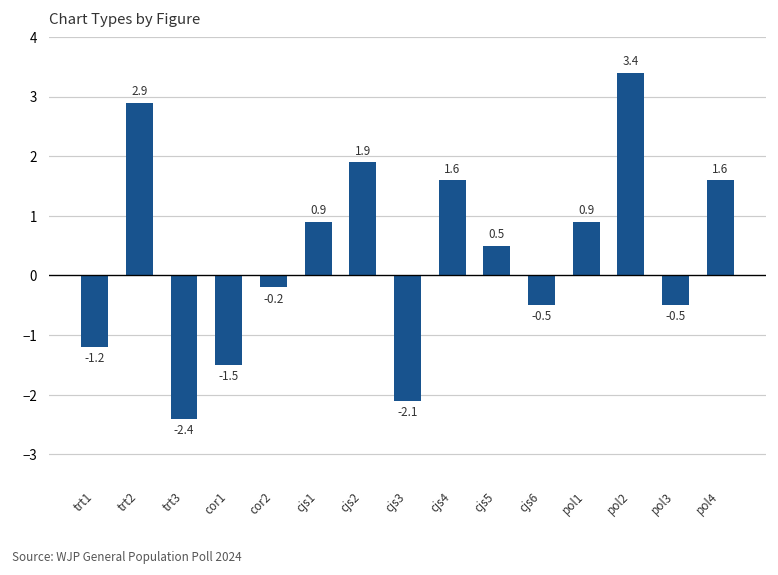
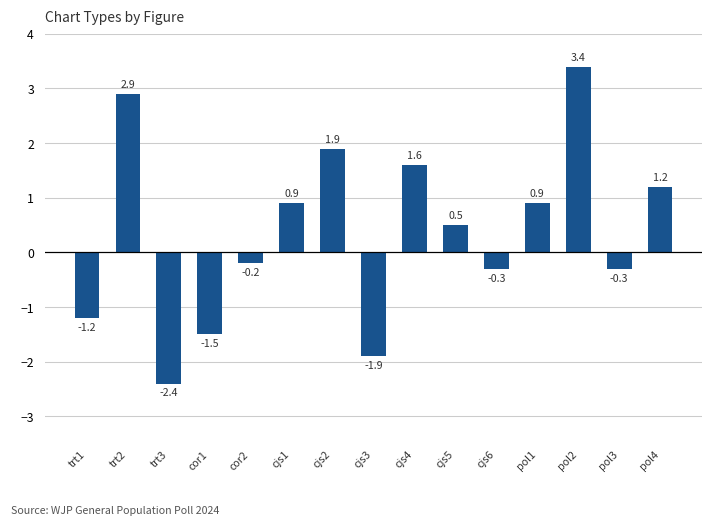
  {
    "trt1": -1.2,
    "trt2": 2.9,
    "trt3": -2.4,
    "cor1": -1.5,
    "cor2": -0.2,
    "cjs1": 0.9,
    "cjs2": 1.9,
-   "cjs3": -2.1,
+   "cjs3": -1.9,
    "cjs4": 1.6,
    "cjs5": 0.5,
-   "cjs6": -0.5,
+   "cjs6": -0.3,
    "pol1": 0.9,
    "pol2": 3.4,
-   "pol3": -0.5,
-   "pol4": 1.6
+   "pol3": -0.3,
+   "pol4": 1.2
  }
